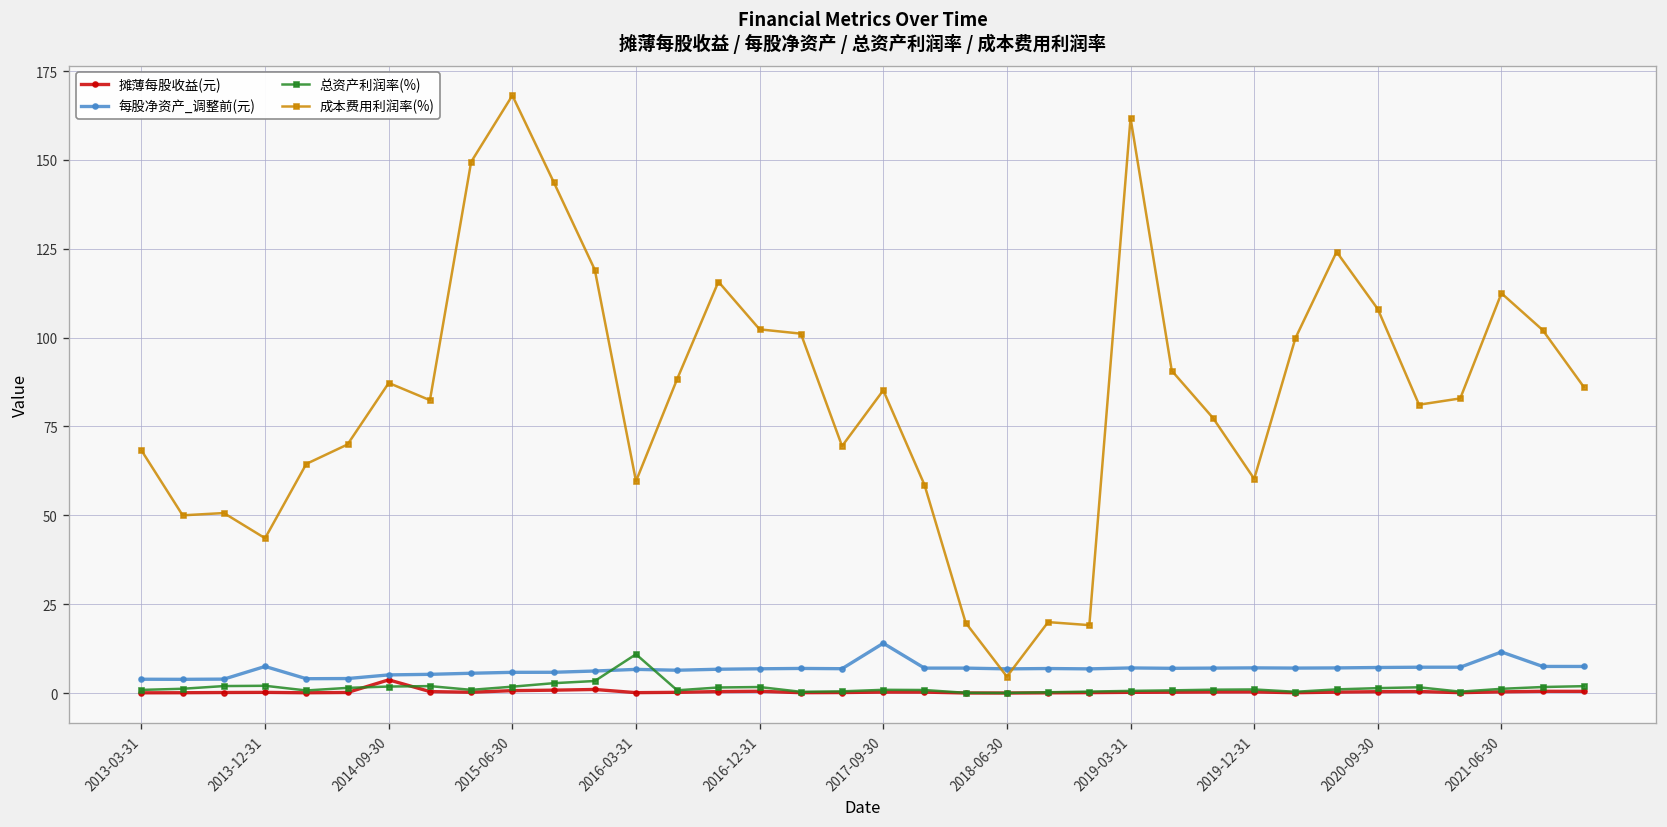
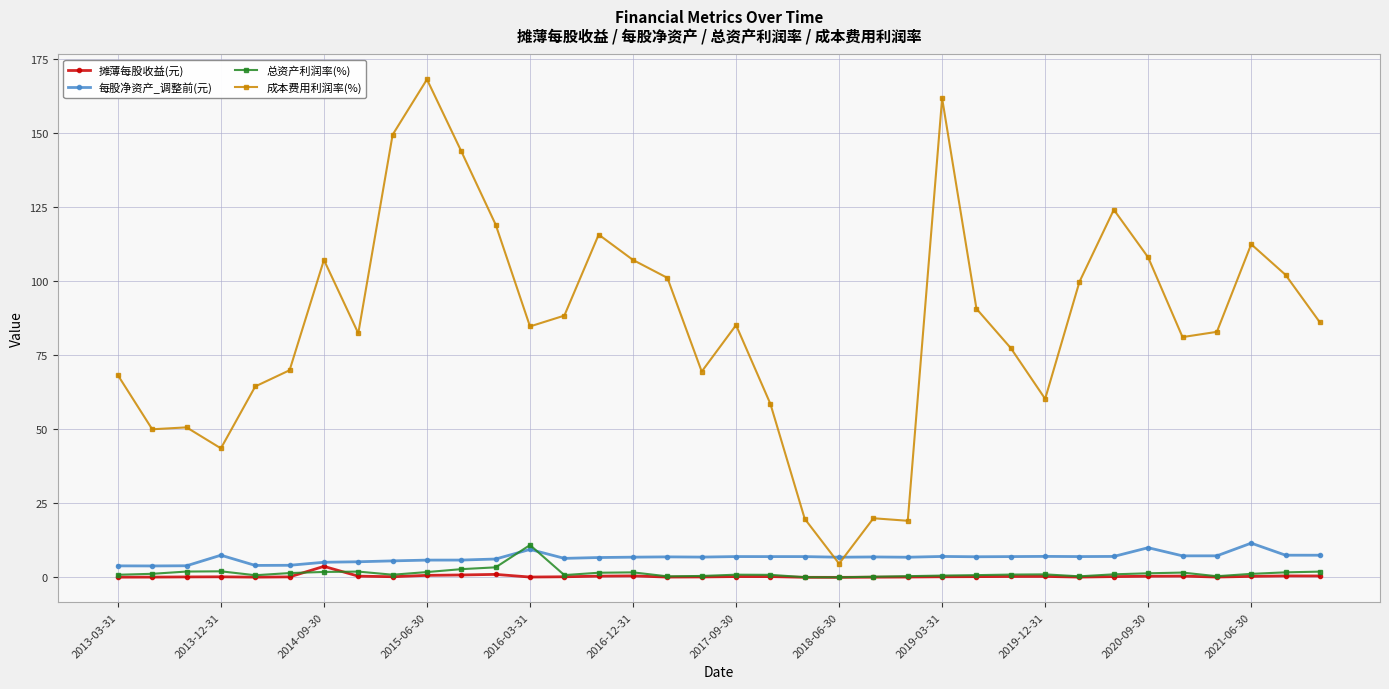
  {
    "摊薄每股收益(元)": {
      "2013-12-31": 0,
      "2014-09-30": 4,
      "2015-06-30": 1,
      "2016-03-31": 0,
      "2016-12-31": 1,
      "2020-09-30": 0
    },
    "每股净资产_调整前(元)": {
      "2013-03-31": 4,
      "2013-12-31": 7,
      "2014-09-30": 5,
      "2015-06-30": 6,
-     "2016-03-31": 7,
+     "2016-03-31": 9,
      "2016-12-31": 7,
-     "2017-09-30": 14,
+     "2017-09-30": 7,
      "2018-06-30": 7,
      "2019-03-31": 7,
      "2019-12-31": 7,
-     "2020-09-30": 7,
+     "2020-09-30": 10,
      "2021-06-30": 12
    },
    "总资产利润率(%)": {
      "2013-12-31": 2,
      "2014-09-30": 2,
      "2015-06-30": 2,
      "2016-03-31": 11,
      "2016-12-31": 2,
      "2020-09-30": 1
    },
    "成本费用利润率(%)": {
      "2013-03-31": 68,
      "2013-12-31": 44,
-     "2014-09-30": 87,
+     "2014-09-30": 107,
      "2015-06-30": 168,
-     "2016-03-31": 60,
-     "2016-12-31": 102,
+     "2016-03-31": 85,
+     "2016-12-31": 107,
      "2017-09-30": 85,
      "2018-06-30": 5,
      "2019-03-31": 162,
      "2019-12-31": 60,
      "2020-09-30": 108,
      "2021-06-30": 112
    }
  }
